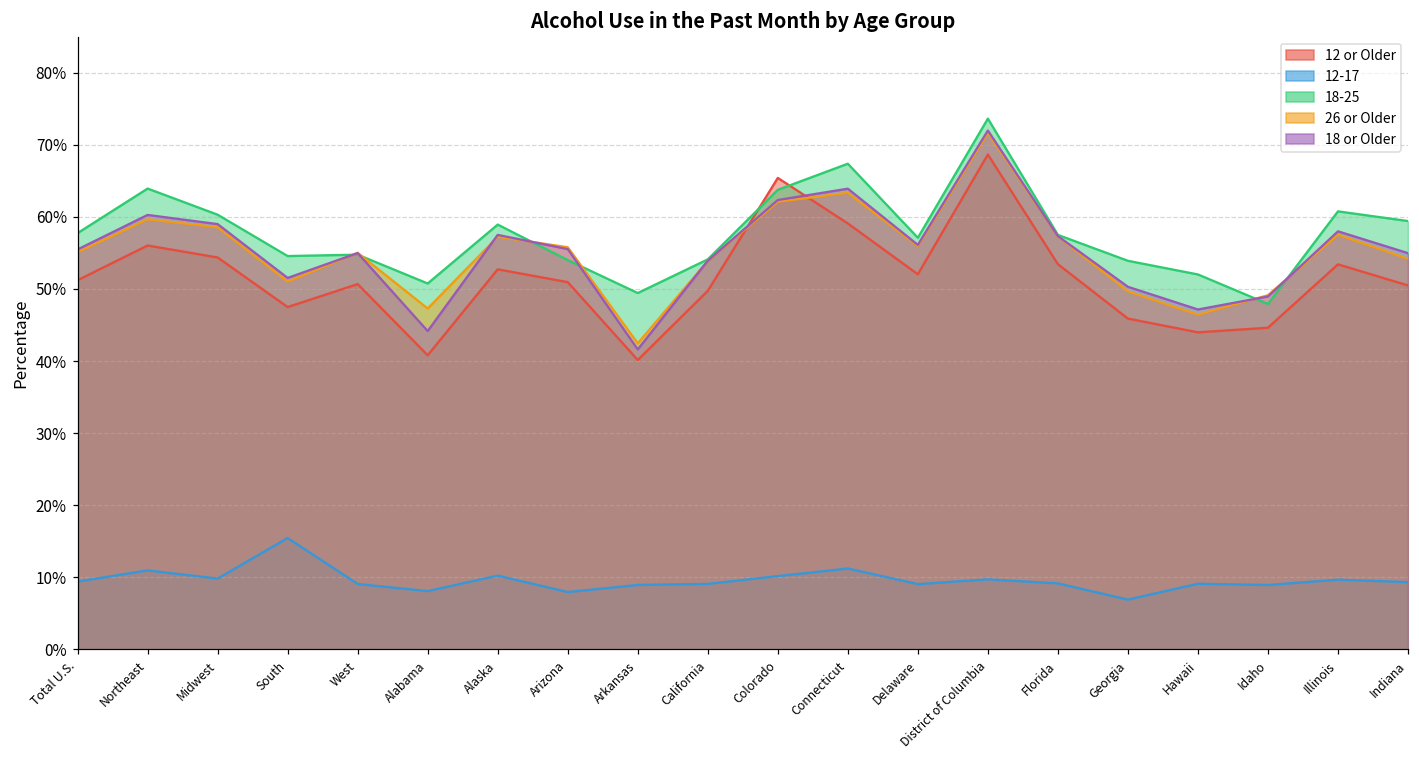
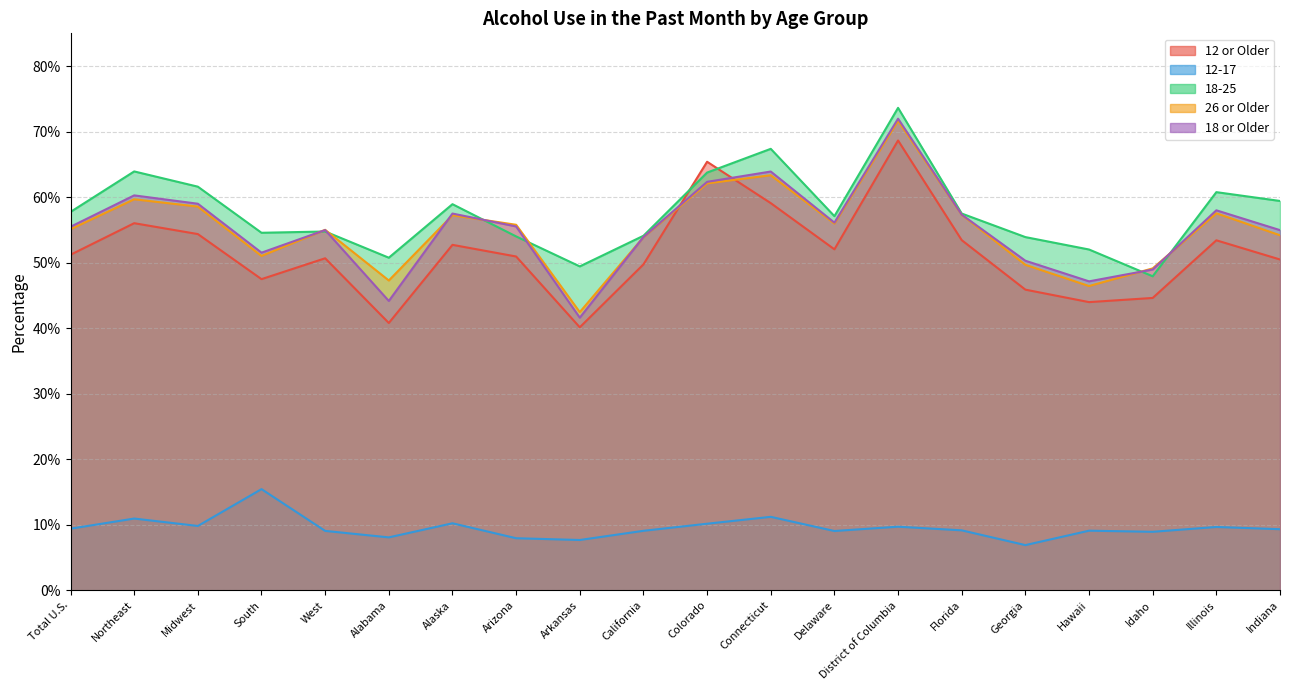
  {
    "12 or Older": {
      "Total U.S.": "51%",
      "Northeast": "56%",
      "Midwest": "54%",
      "South": "47%",
      "West": "51%",
      "Alabama": "41%",
      "Alaska": "53%",
      "Arizona": "51%",
      "Arkansas": "40%",
      "California": "50%",
      "Colorado": "65%",
      "Connecticut": "59%",
      "Delaware": "52%",
      "District of Columbia": "69%",
      "Florida": "53%",
      "Georgia": "46%",
      "Hawaii": "44%",
      "Idaho": "45%",
      "Illinois": "53%",
      "Indiana": "50%"
    },
    "12-17": {
      "Total U.S.": "9%",
      "Northeast": "11%",
      "Midwest": "10%",
      "South": "15%",
      "West": "9%",
      "Alabama": "8%",
      "Alaska": "10%",
      "Arizona": "8%",
-     "Arkansas": "9%",
+     "Arkansas": "8%",
      "California": "9%",
      "Colorado": "10%",
      "Connecticut": "11%",
      "Delaware": "9%",
      "District of Columbia": "10%",
      "Florida": "9%",
      "Georgia": "7%",
      "Hawaii": "9%",
      "Idaho": "9%",
      "Illinois": "10%",
      "Indiana": "9%"
    },
    "18-25": {
      "Total U.S.": "58%",
      "Northeast": "64%",
-     "Midwest": "60%",
+     "Midwest": "62%",
      "South": "55%",
      "Alabama": "51%",
      "Alaska": "59%",
      "Arizona": "54%",
      "Arkansas": "49%",
      "Colorado": "64%",
      "Connecticut": "67%",
      "Delaware": "57%",
      "District of Columbia": "74%",
      "Georgia": "54%",
      "Hawaii": "52%",
      "Idaho": "48%",
      "Illinois": "61%",
      "Indiana": "59%"
    },
    "26 or Older": {
      "Northeast": "60%",
      "Midwest": "59%",
      "South": "51%",
      "Alabama": "47%",
      "Arkansas": "42%",
      "Connecticut": "63%",
      "Georgia": "50%",
      "Hawaii": "46%",
      "Illinois": "58%",
      "Indiana": "54%"
    },
    "18 or Older": {
      "Northeast": "60%",
      "Midwest": "59%",
      "South": "52%",
      "Alabama": "44%",
      "Arkansas": "42%",
      "Connecticut": "64%",
      "Georgia": "50%",
      "Hawaii": "47%",
      "Illinois": "58%",
      "Indiana": "55%"
    }
  }
